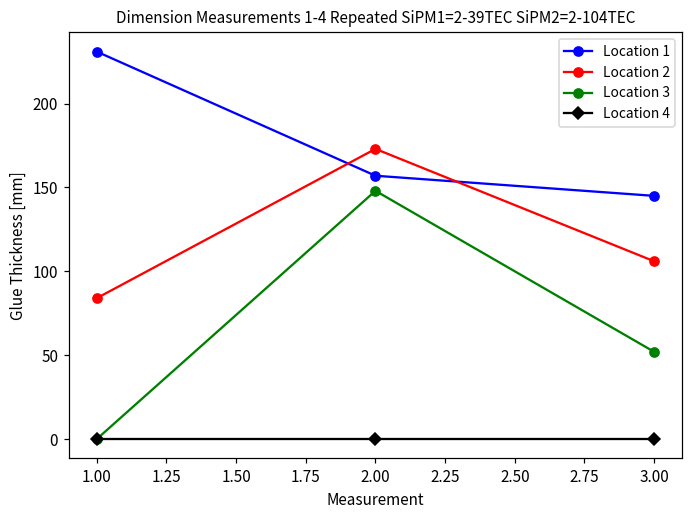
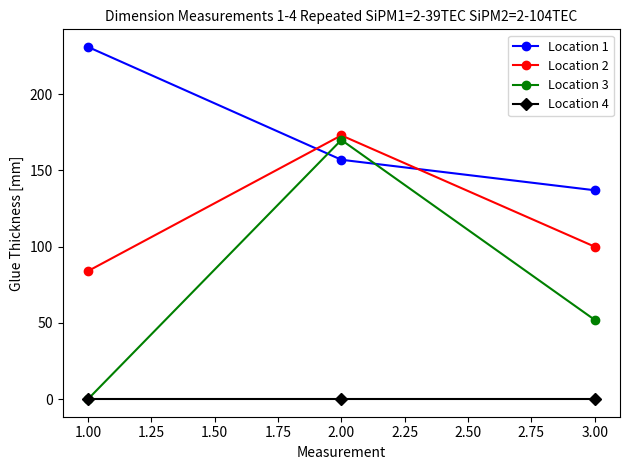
  {
    "Location 1": {
      "1.00": 231,
      "2.00": 157,
-     "3.00": 145
+     "3.00": 137
    },
    "Location 2": {
      "1.00": 84,
      "2.00": 173,
-     "3.00": 106
+     "3.00": 100
    },
    "Location 3": {
-     "2.00": 148,
+     "2.00": 170,
      "3.00": 52
    },
    "Location 4": {
      "2.00": 0,
      "3.00": 0
    }
  }
